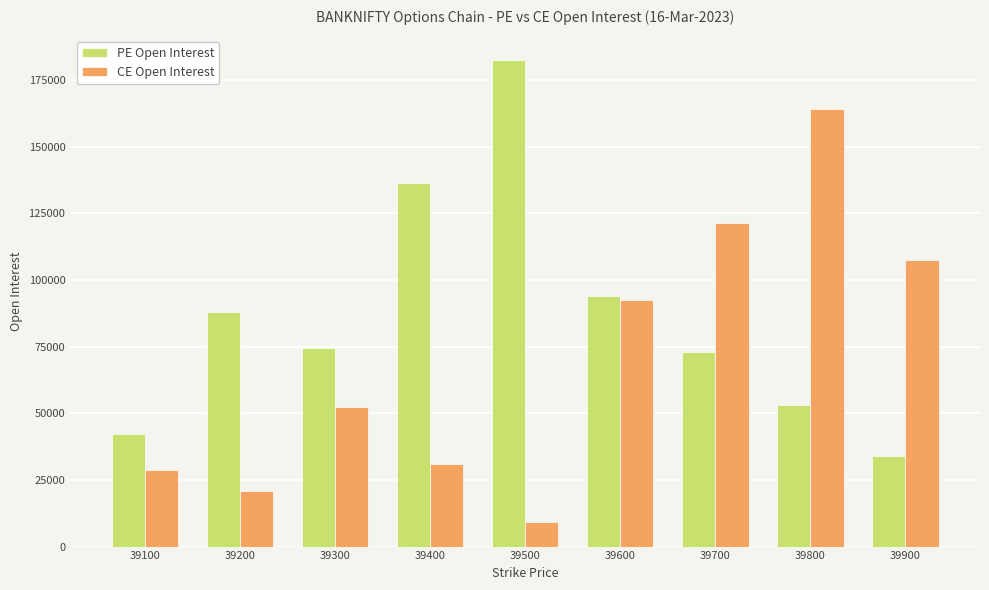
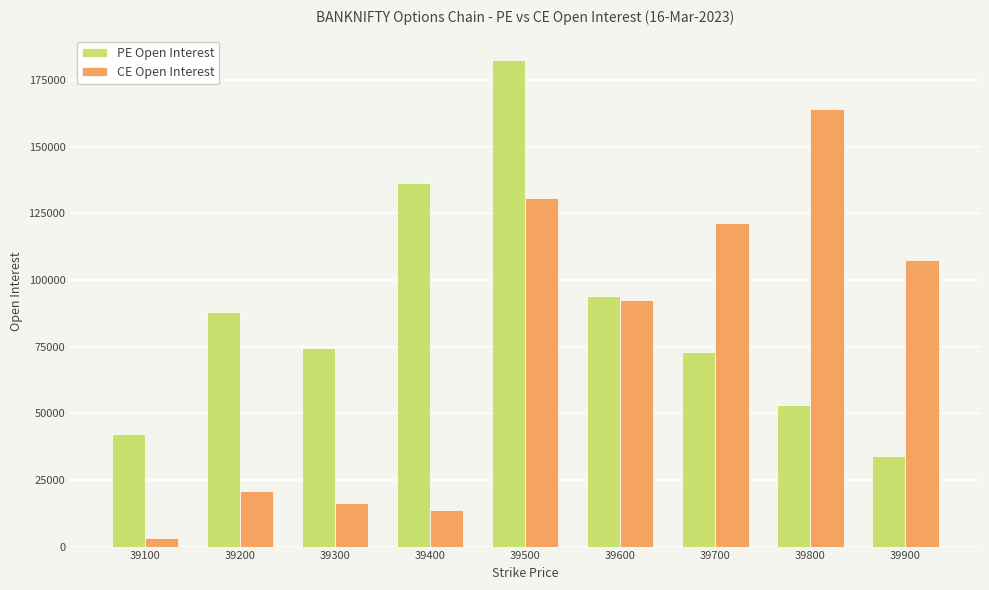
  {
    "PE Open Interest": {
      "39100": 42000,
      "39200": 88000,
      "39300": 74000,
      "39400": 136000,
      "39500": 182000,
      "39600": 94000,
      "39700": 73000,
      "39800": 53000,
      "39900": 34000
    },
    "CE Open Interest": {
-     "39100": 29000,
+     "39100": 3000,
      "39200": 21000,
-     "39300": 52000,
-     "39400": 31000,
-     "39500": 9000,
+     "39300": 17000,
+     "39400": 14000,
+     "39500": 131000,
      "39600": 92000,
      "39700": 121000,
      "39800": 164000,
      "39900": 107000
    }
  }
